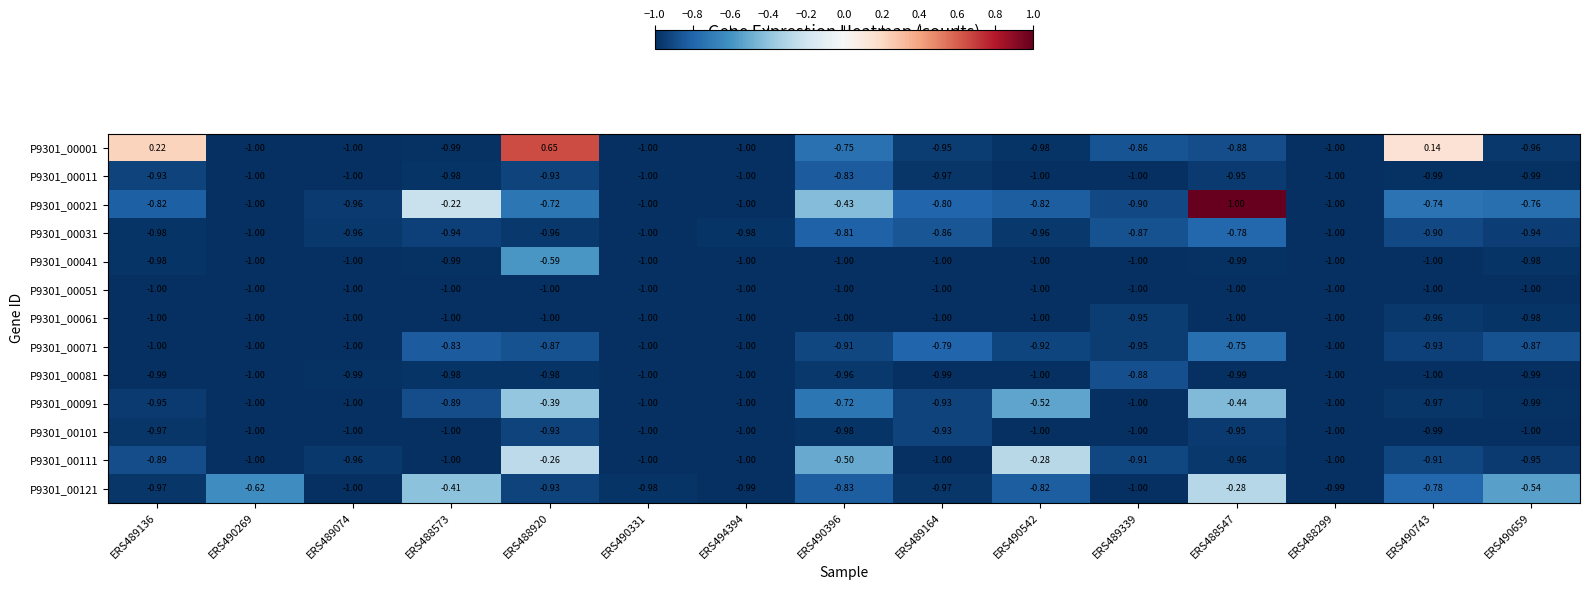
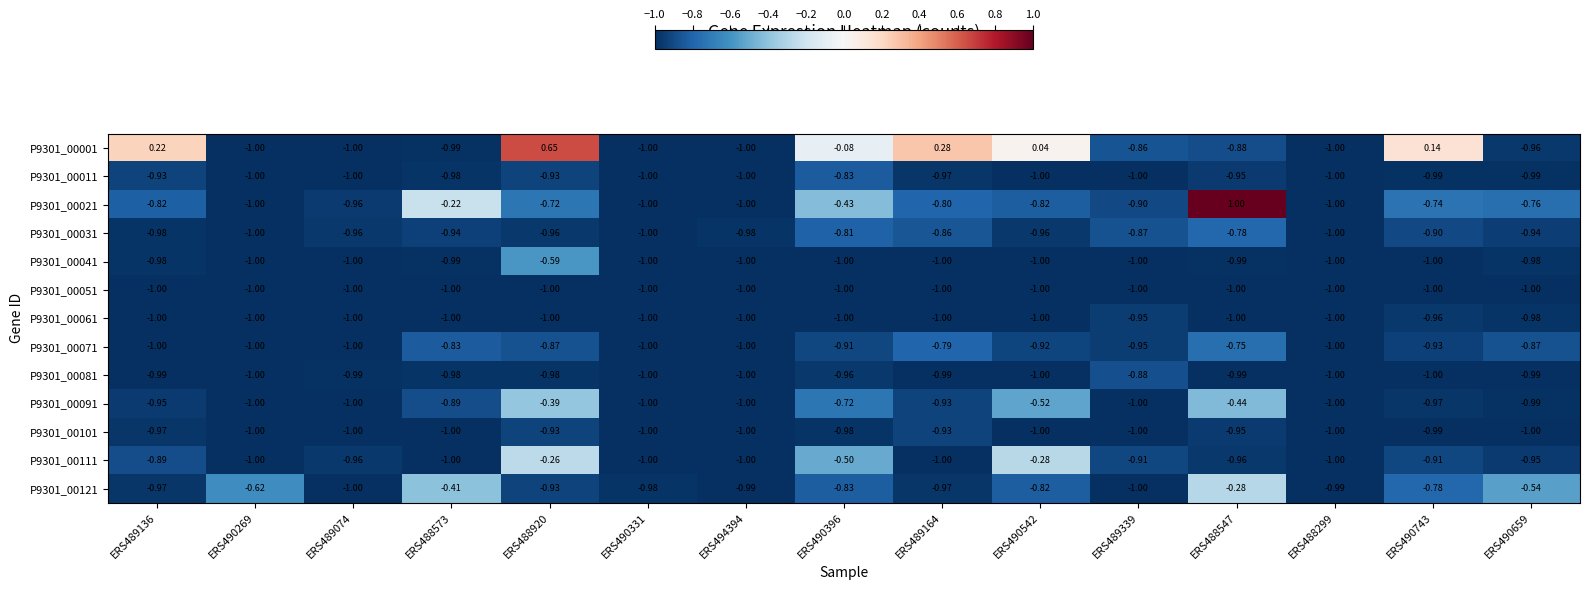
  {
    "P9301_00001": {
      "ERS489136": 0.22,
      "ERS490269": -1.00,
      "ERS489074": -1.00,
      "ERS488573": -0.99,
      "ERS488920": 0.65,
      "ERS490331": -1.00,
      "ERS494394": -1.00,
-     "ERS490396": -0.75,
-     "ERS489164": -0.95,
-     "ERS490542": -0.98,
+     "ERS490396": -0.08,
+     "ERS489164": 0.28,
+     "ERS490542": 0.04,
      "ERS489339": -0.86,
      "ERS488547": -0.88,
      "ERS488299": -1.00,
      "ERS490743": 0.14,
      "ERS490659": -0.96
    },
    "P9301_00011": {
      "ERS489136": -0.93,
      "ERS490269": -1.00,
      "ERS489074": -1.00,
      "ERS488573": -0.98,
      "ERS488920": -0.93,
      "ERS490331": -1.00,
      "ERS494394": -1.00,
      "ERS490396": -0.83,
      "ERS489164": -0.97,
      "ERS490542": -1.00,
      "ERS489339": -1.00,
      "ERS488547": -0.95,
      "ERS488299": -1.00,
      "ERS490743": -0.99,
      "ERS490659": -0.99
    },
    "P9301_00021": {
      "ERS489136": -0.82,
      "ERS490269": -1.00,
      "ERS489074": -0.96,
      "ERS488573": -0.22,
      "ERS488920": -0.72,
      "ERS490331": -1.00,
      "ERS494394": -1.00,
      "ERS490396": -0.43,
      "ERS489164": -0.80,
      "ERS490542": -0.82,
      "ERS489339": -0.90,
      "ERS488547": 1.00,
      "ERS488299": -1.00,
      "ERS490743": -0.74,
      "ERS490659": -0.76
    },
    "P9301_00031": {
      "ERS489136": -0.98,
      "ERS490269": -1.00,
      "ERS489074": -0.96,
      "ERS488573": -0.94,
      "ERS488920": -0.96,
      "ERS490331": -1.00,
      "ERS494394": -0.98,
      "ERS490396": -0.81,
      "ERS489164": -0.86,
      "ERS490542": -0.96,
      "ERS489339": -0.87,
      "ERS488547": -0.78,
      "ERS488299": -1.00,
      "ERS490743": -0.90,
      "ERS490659": -0.94
    },
    "P9301_00041": {
      "ERS489136": -0.98,
      "ERS490269": -1.00,
      "ERS489074": -1.00,
      "ERS488573": -0.99,
      "ERS488920": -0.59,
      "ERS490331": -1.00,
      "ERS494394": -1.00,
      "ERS490396": -1.00,
      "ERS489164": -1.00,
      "ERS490542": -1.00,
      "ERS489339": -1.00,
      "ERS488547": -0.99,
      "ERS488299": -1.00,
      "ERS490743": -1.00,
      "ERS490659": -0.98
    },
    "P9301_00051": {
      "ERS489136": -1.00,
      "ERS490269": -1.00,
      "ERS489074": -1.00,
      "ERS488573": -1.00,
      "ERS488920": -1.00,
      "ERS490331": -1.00,
      "ERS494394": -1.00,
      "ERS490396": -1.00,
      "ERS489164": -1.00,
      "ERS490542": -1.00,
      "ERS489339": -1.00,
      "ERS488547": -1.00,
      "ERS488299": -1.00,
      "ERS490743": -1.00,
      "ERS490659": -1.00
    },
    "P9301_00061": {
      "ERS489136": -1.00,
      "ERS490269": -1.00,
      "ERS489074": -1.00,
      "ERS488573": -1.00,
      "ERS488920": -1.00,
      "ERS490331": -1.00,
      "ERS494394": -1.00,
      "ERS490396": -1.00,
      "ERS489164": -1.00,
      "ERS490542": -1.00,
      "ERS489339": -0.95,
      "ERS488547": -1.00,
      "ERS488299": -1.00,
      "ERS490743": -0.96,
      "ERS490659": -0.98
    },
    "P9301_00071": {
      "ERS489136": -1.00,
      "ERS490269": -1.00,
      "ERS489074": -1.00,
      "ERS488573": -0.83,
      "ERS488920": -0.87,
      "ERS490331": -1.00,
      "ERS494394": -1.00,
      "ERS490396": -0.91,
      "ERS489164": -0.79,
      "ERS490542": -0.92,
      "ERS489339": -0.95,
      "ERS488547": -0.75,
      "ERS488299": -1.00,
      "ERS490743": -0.93,
      "ERS490659": -0.87
    },
    "P9301_00081": {
      "ERS489136": -0.99,
      "ERS490269": -1.00,
      "ERS489074": -0.99,
      "ERS488573": -0.98,
      "ERS488920": -0.98,
      "ERS490331": -1.00,
      "ERS494394": -1.00,
      "ERS490396": -0.96,
      "ERS489164": -0.99,
      "ERS490542": -1.00,
      "ERS489339": -0.88,
      "ERS488547": -0.99,
      "ERS488299": -1.00,
      "ERS490743": -1.00,
      "ERS490659": -0.99
    },
    "P9301_00091": {
      "ERS489136": -0.95,
      "ERS490269": -1.00,
      "ERS489074": -1.00,
      "ERS488573": -0.89,
      "ERS488920": -0.39,
      "ERS490331": -1.00,
      "ERS494394": -1.00,
      "ERS490396": -0.72,
      "ERS489164": -0.93,
      "ERS490542": -0.52,
      "ERS489339": -1.00,
      "ERS488547": -0.44,
      "ERS488299": -1.00,
      "ERS490743": -0.97,
      "ERS490659": -0.99
    },
    "P9301_00101": {
      "ERS489136": -0.97,
      "ERS490269": -1.00,
      "ERS489074": -1.00,
      "ERS488573": -1.00,
      "ERS488920": -0.93,
      "ERS490331": -1.00,
      "ERS494394": -1.00,
      "ERS490396": -0.98,
      "ERS489164": -0.93,
      "ERS490542": -1.00,
      "ERS489339": -1.00,
      "ERS488547": -0.95,
      "ERS488299": -1.00,
      "ERS490743": -0.99,
      "ERS490659": -1.00
    },
    "P9301_00111": {
      "ERS489136": -0.89,
      "ERS490269": -1.00,
      "ERS489074": -0.96,
      "ERS488573": -1.00,
      "ERS488920": -0.26,
      "ERS490331": -1.00,
      "ERS494394": -1.00,
      "ERS490396": -0.50,
      "ERS489164": -1.00,
      "ERS490542": -0.28,
      "ERS489339": -0.91,
      "ERS488547": -0.96,
      "ERS488299": -1.00,
      "ERS490743": -0.91,
      "ERS490659": -0.95
    },
    "P9301_00121": {
      "ERS489136": -0.97,
      "ERS490269": -0.62,
      "ERS489074": -1.00,
      "ERS488573": -0.41,
      "ERS488920": -0.93,
      "ERS490331": -0.98,
      "ERS494394": -0.99,
      "ERS490396": -0.83,
      "ERS489164": -0.97,
      "ERS490542": -0.82,
      "ERS489339": -1.00,
      "ERS488547": -0.28,
      "ERS488299": -0.99,
      "ERS490743": -0.78,
      "ERS490659": -0.54
    }
  }
